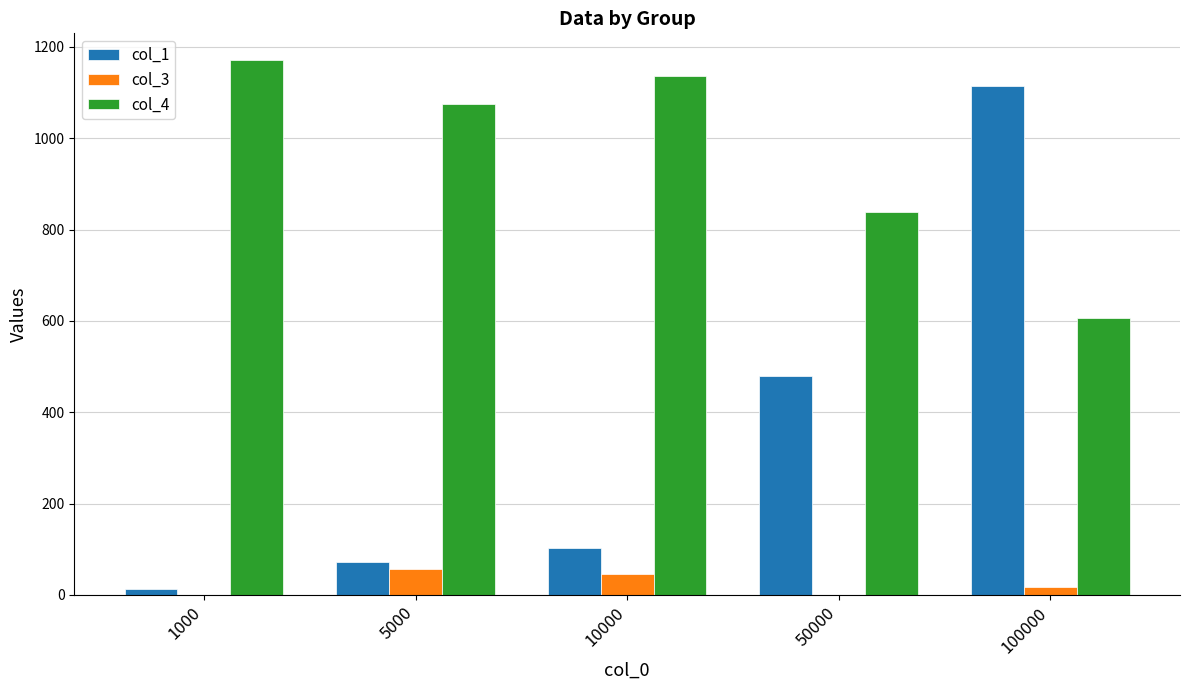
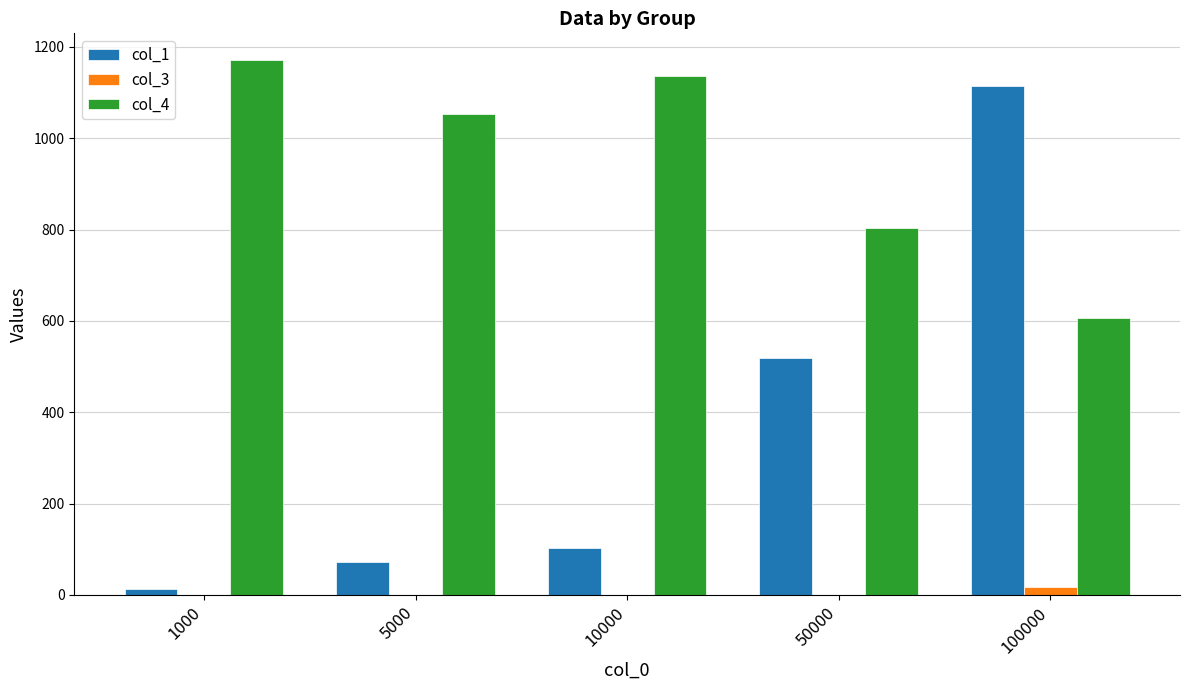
  {
    "col_1": {
      "1000": 10,
      "5000": 70,
      "10000": 100,
-     "50000": 480,
+     "50000": 520,
      "100000": 1120
    },
    "col_3": {
-     "5000": 60,
-     "10000": 50,
+     "5000": 0,
+     "10000": 0,
      "100000": 20
    },
    "col_4": {
      "1000": 1170,
-     "5000": 1080,
+     "5000": 1050,
      "10000": 1140,
-     "50000": 840,
+     "50000": 800,
      "100000": 610
    }
  }
